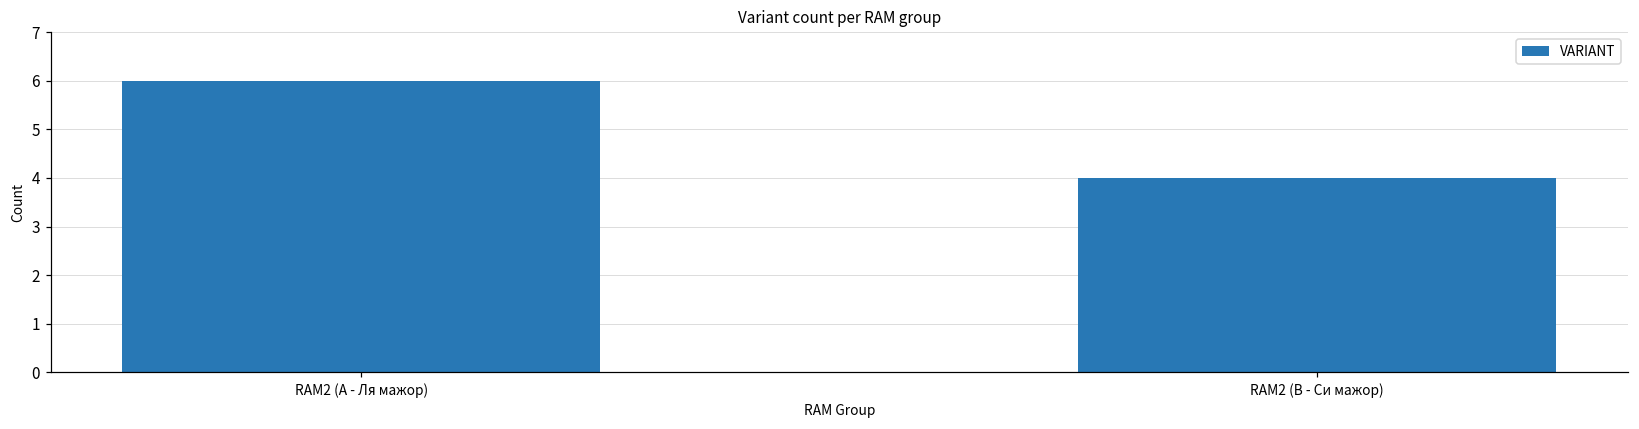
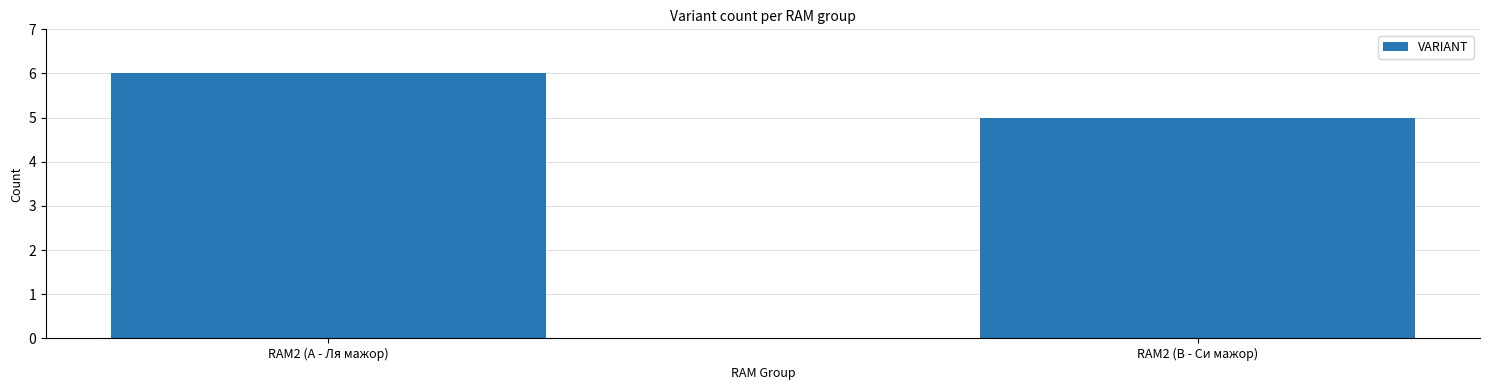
  {
    "RAM2 (A - Ля мажор)": 6,
-   "RAM2 (B - Си мажор)": 4
+   "RAM2 (B - Си мажор)": 5
  }
